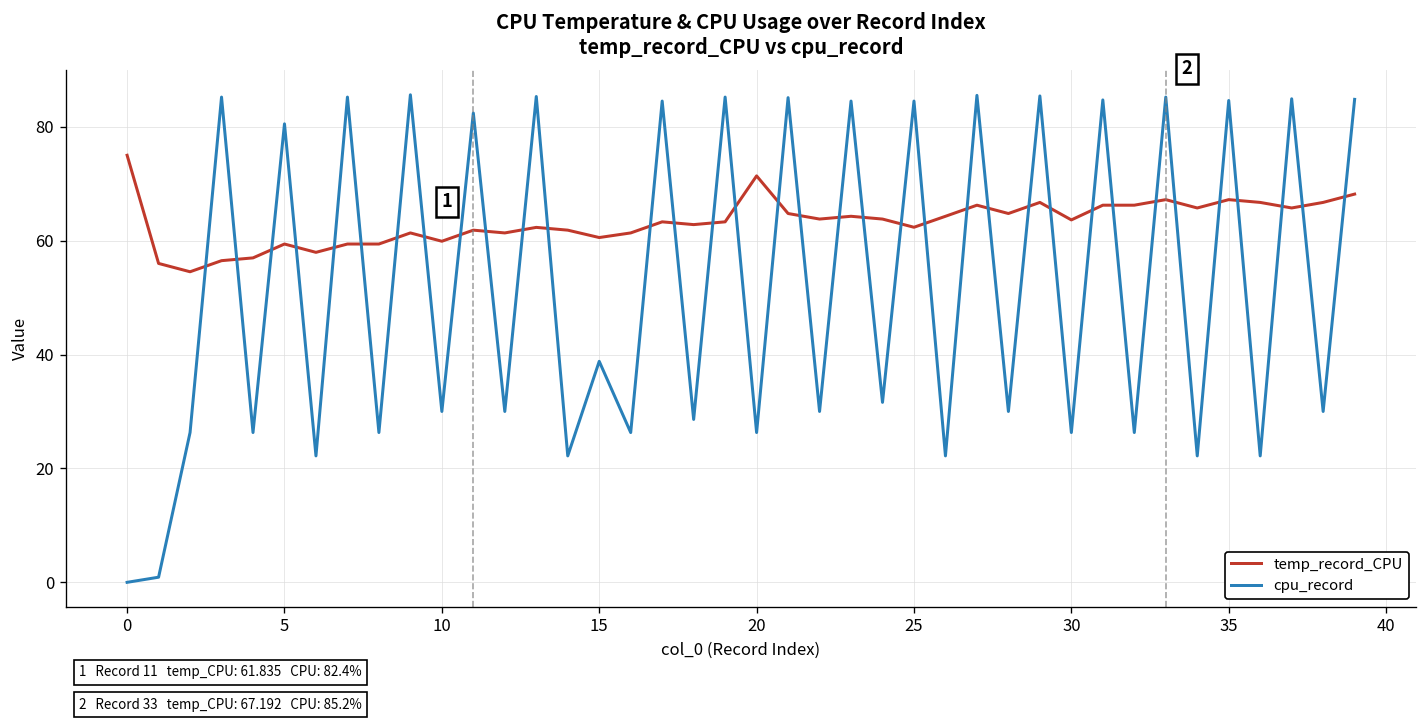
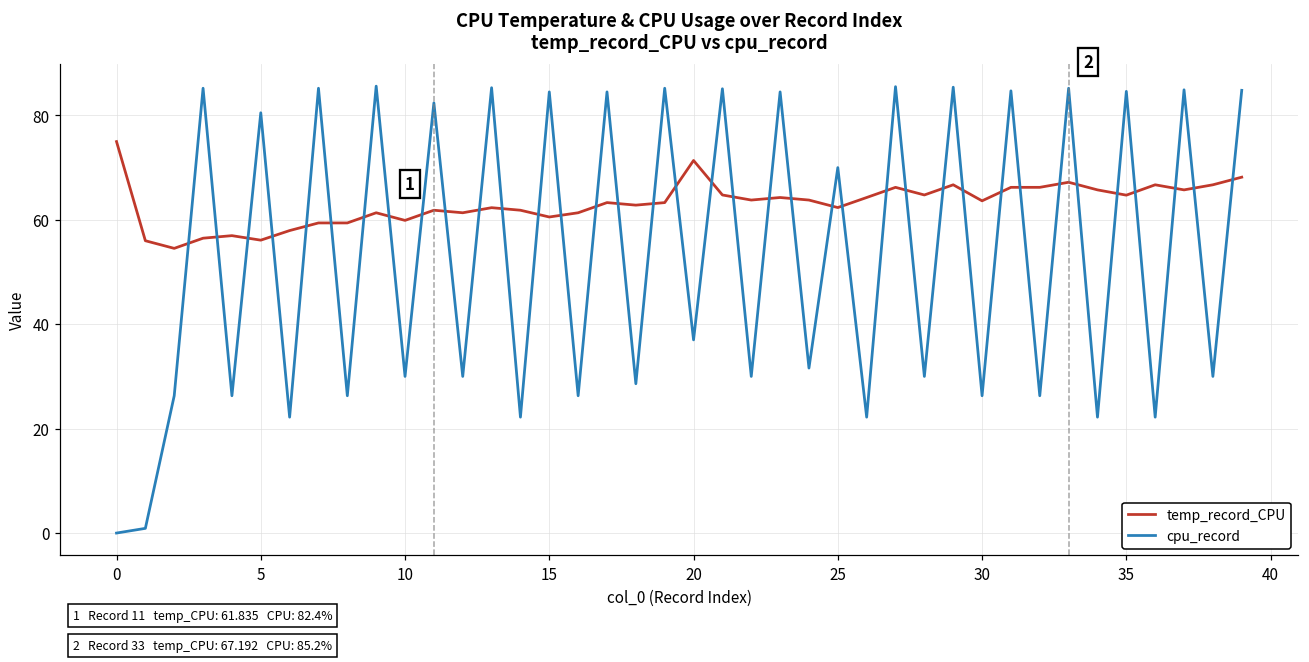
  {
    "temp_record_CPU": {
      "0": 75,
-     "5": 59,
+     "5": 56,
      "10": 60,
      "15": 61,
      "20": 71,
      "25": 62,
      "30": 64,
-     "35": 67
+     "35": 65
    },
    "cpu_record": {
      "0": 0,
      "5": 81,
      "10": 30,
-     "15": 39,
-     "20": 26,
-     "25": 85,
+     "15": 85,
+     "20": 37,
+     "25": 70,
      "30": 26,
      "35": 85
    }
  }
